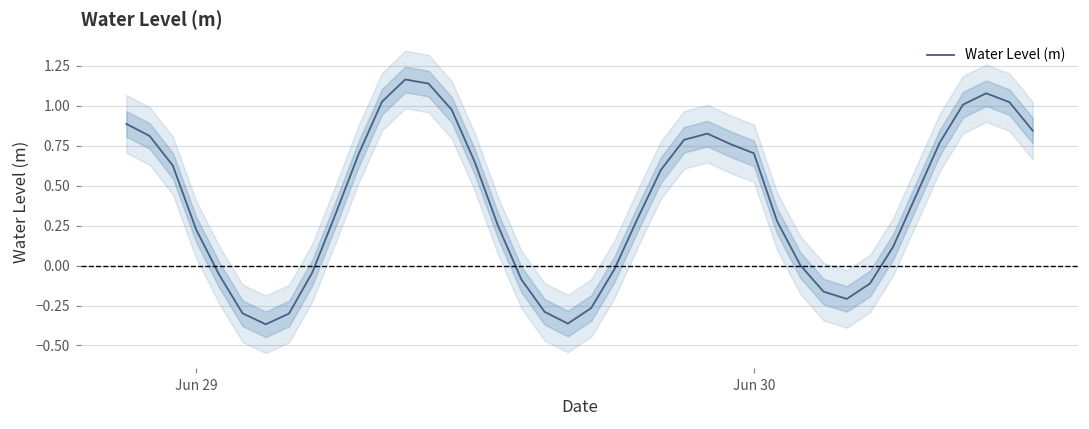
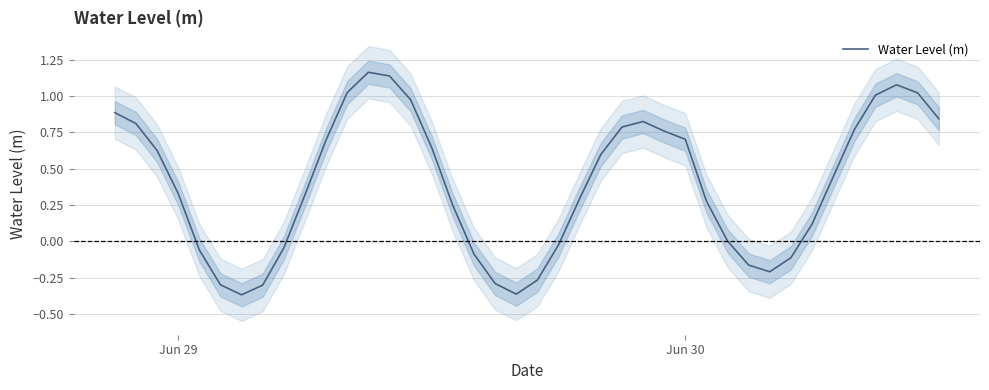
  {
    "Water Level (m)": {
-     "Jun 29": 0.23,
+     "Jun 29": 0.33,
      "Jun 30": 0.70
    }
  }
